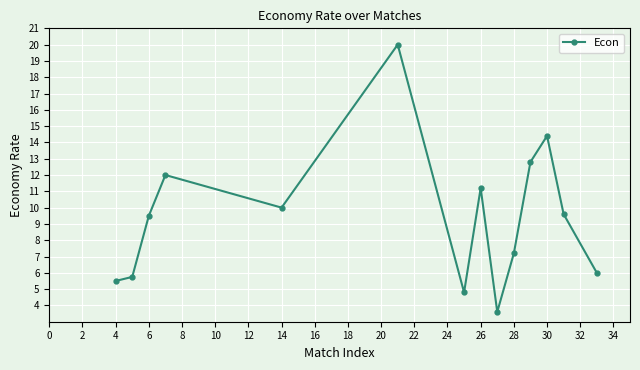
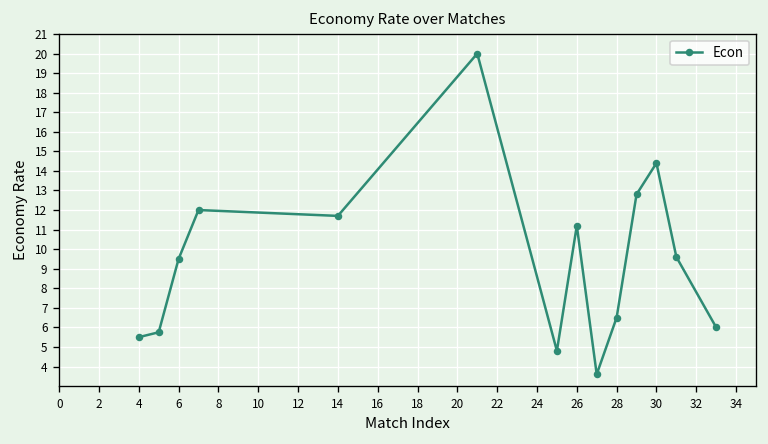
  {
    "4": 5.5,
    "6": 9.5,
-   "14": 10.0,
+   "14": 11.7,
    "26": 11.2,
-   "28": 7.2,
+   "28": 6.5,
    "30": 14.4
  }
